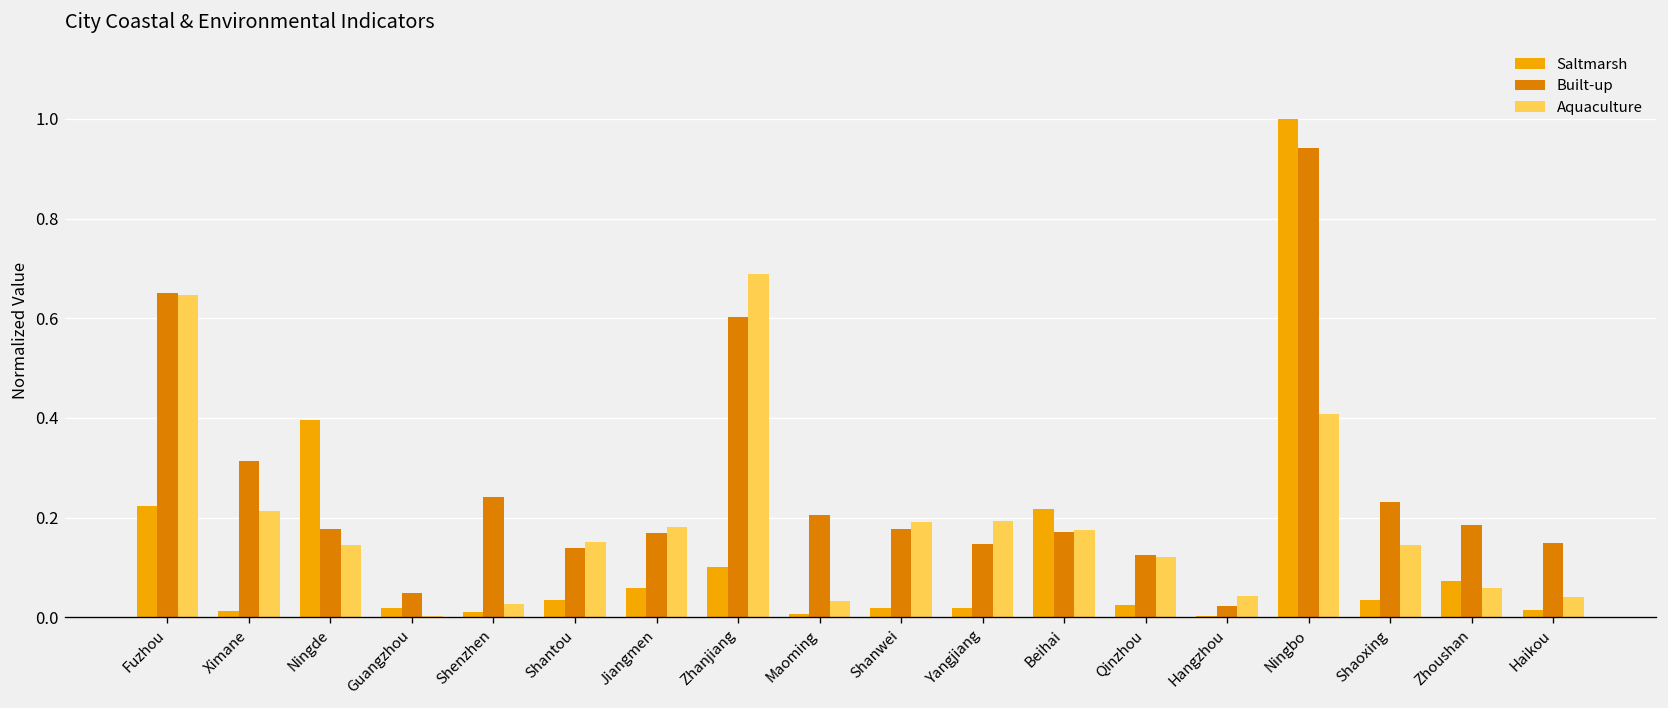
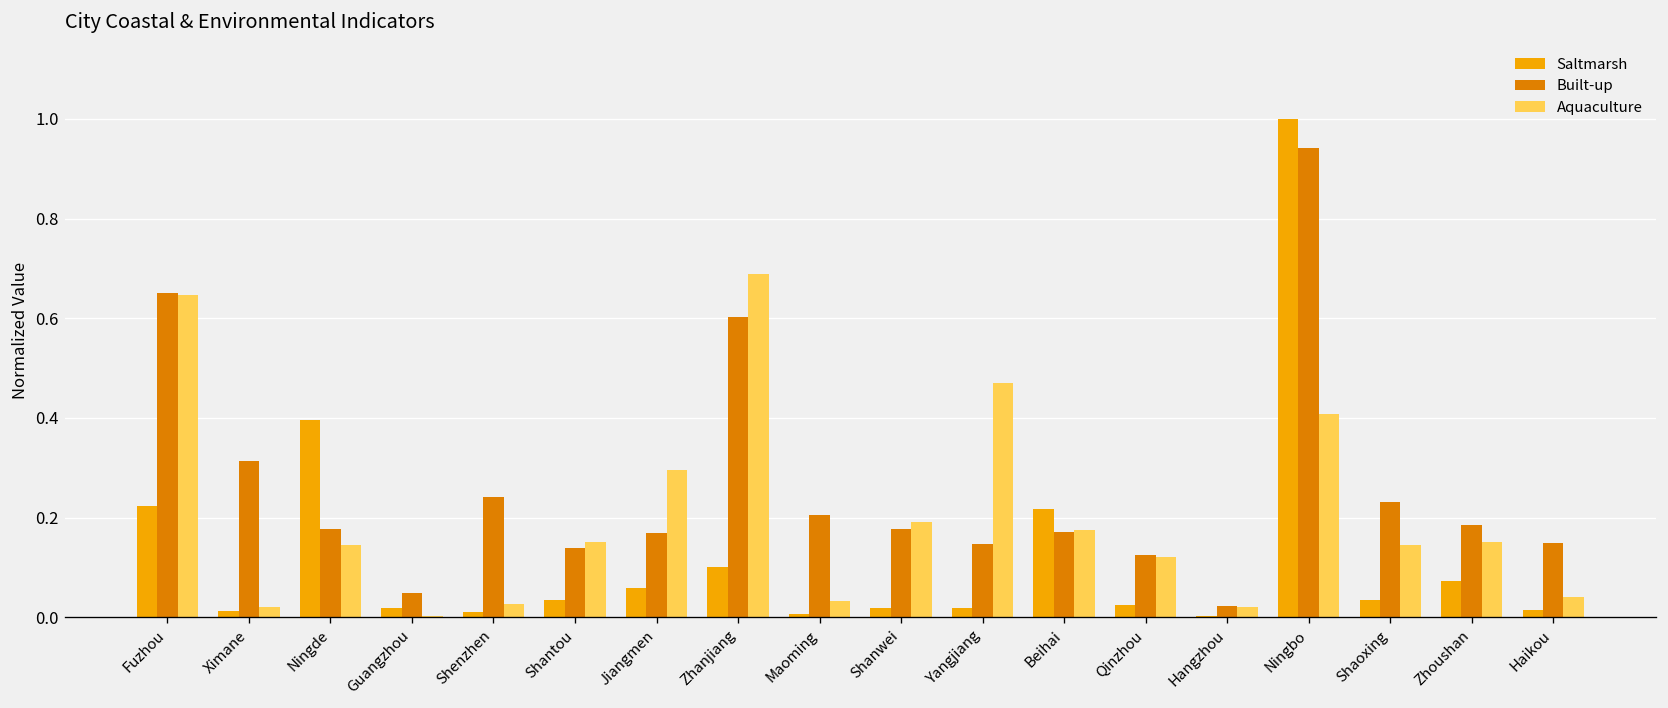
  {
    "Aquaculture": {
      "Fuzhou": 0.65,
-     "Ximane": 0.21,
+     "Ximane": 0.02,
      "Ningde": 0.15,
      "Shenzhen": 0.03,
      "Shantou": 0.15,
-     "Jiangmen": 0.18,
+     "Jiangmen": 0.29,
      "Zhanjiang": 0.69,
      "Maoming": 0.03,
      "Shanwei": 0.19,
-     "Yangjiang": 0.19,
+     "Yangjiang": 0.47,
      "Beihai": 0.17,
      "Qinzhou": 0.12,
-     "Hangzhou": 0.04,
+     "Hangzhou": 0.02,
      "Ningbo": 0.41,
      "Shaoxing": 0.14,
-     "Zhoushan": 0.06,
+     "Zhoushan": 0.15,
      "Haikou": 0.04
    }
  }
